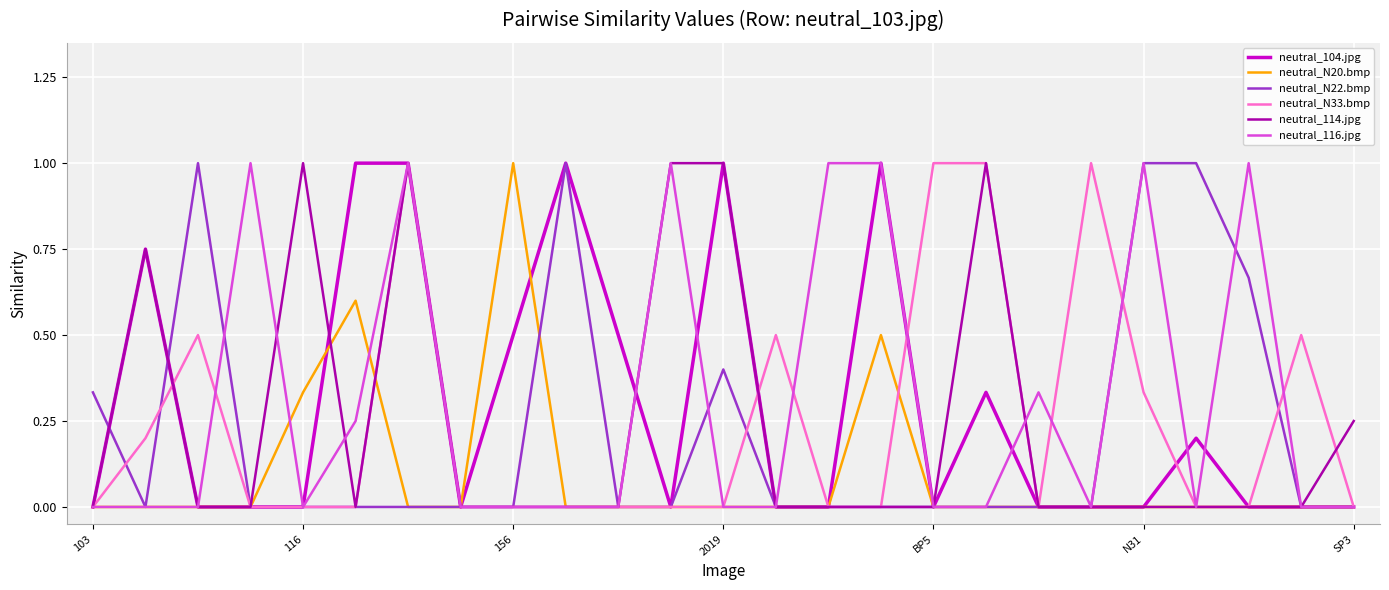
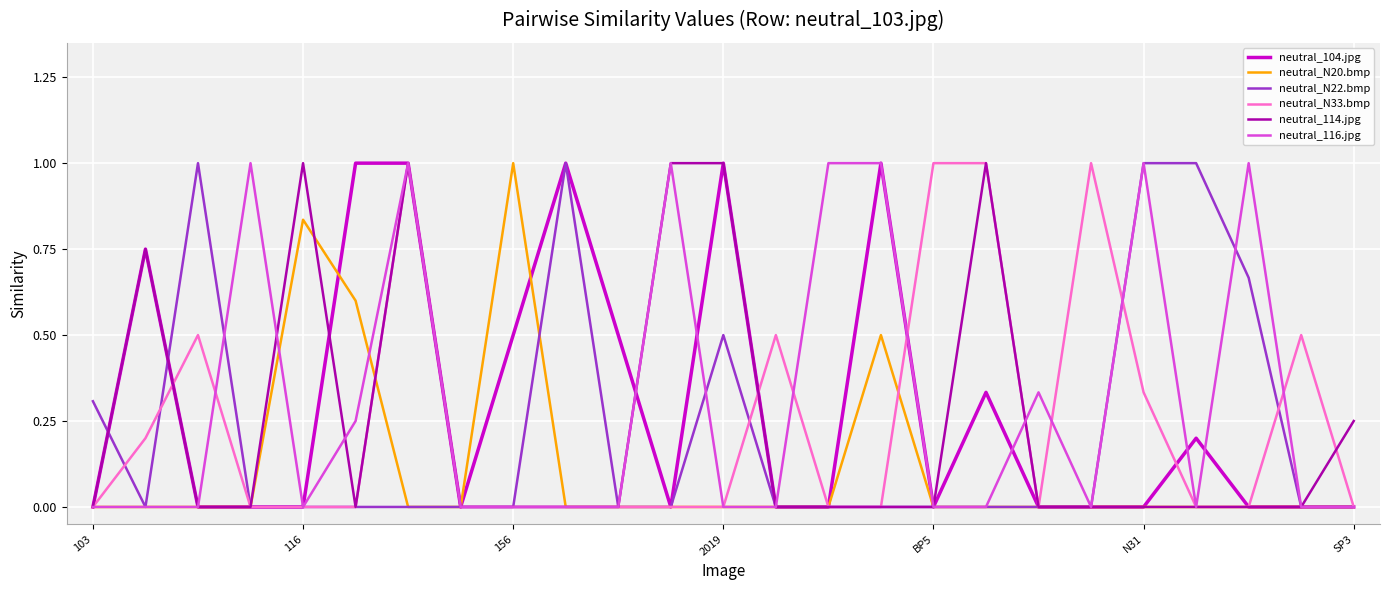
  {
    "neutral_N20.bmp": {
-     "116": 0.33,
+     "116": 0.84,
      "156": 1.00
    },
    "neutral_N22.bmp": {
-     "103": 0.33,
-     "2019": 0.4
+     "103": 0.31,
+     "2019": 0.5
    }
  }
